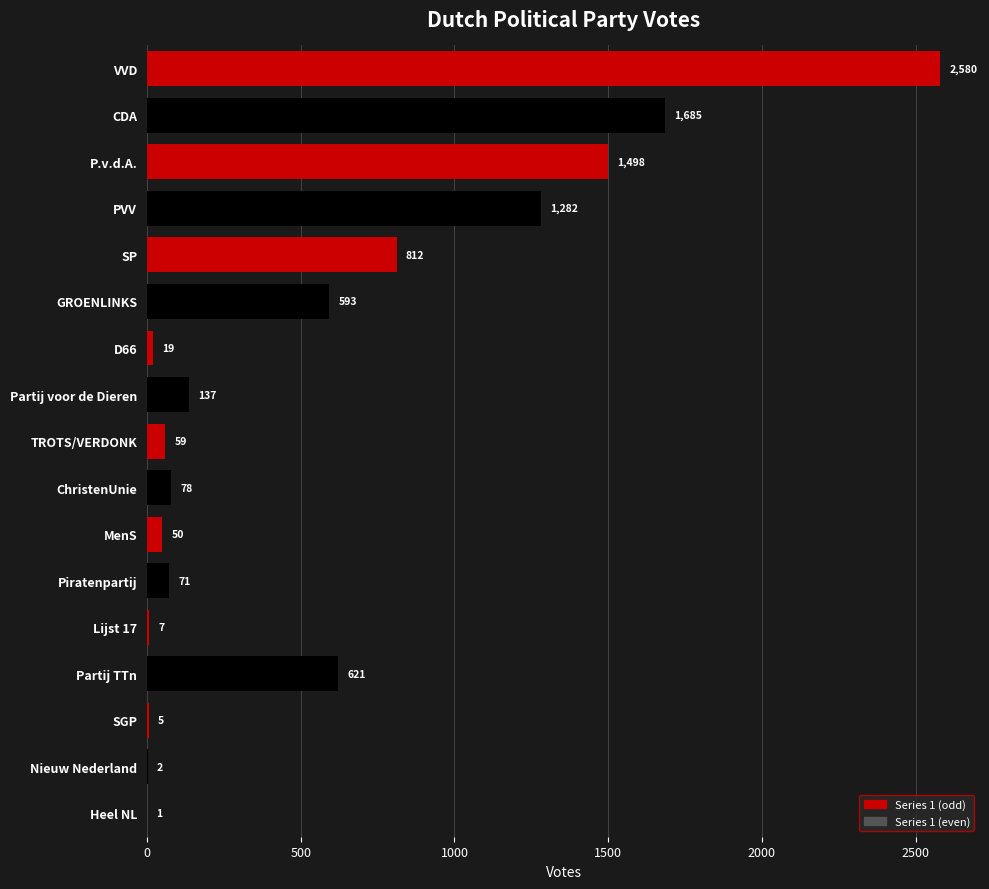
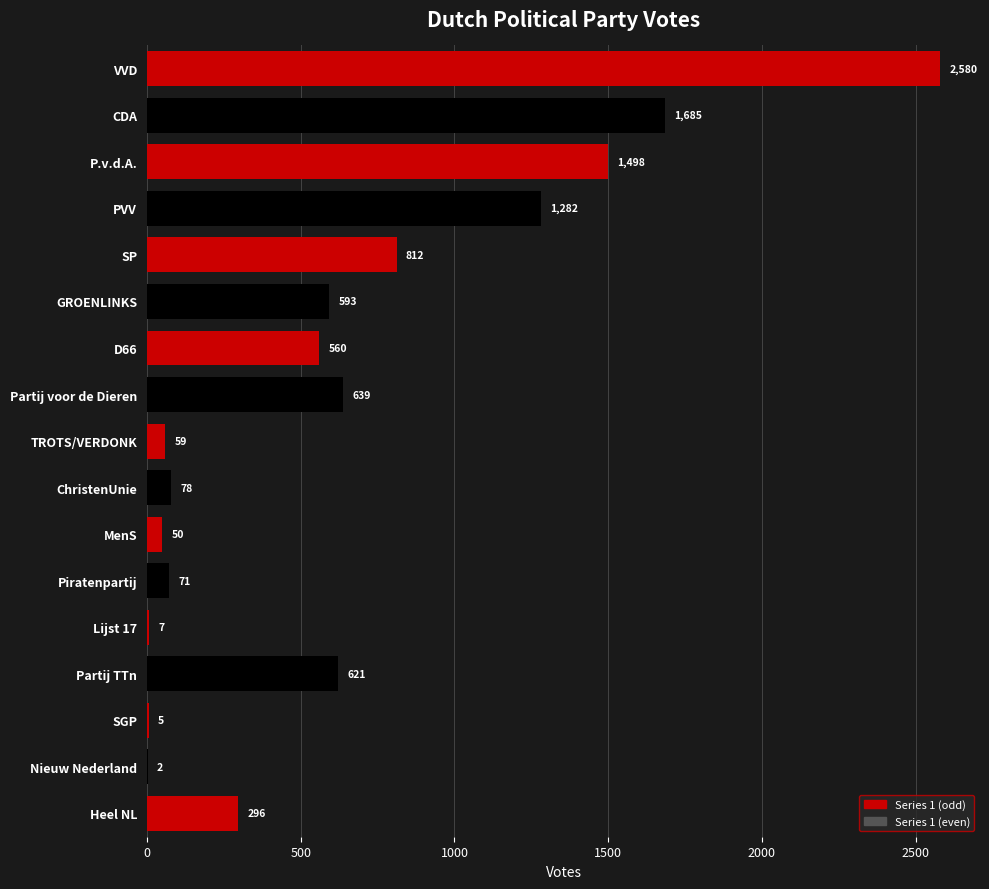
  {
    "VVD": "2,580",
    "CDA": "1,685",
    "P.v.d.A.": "1,498",
    "PVV": "1,282",
    "SP": "812",
    "GROENLINKS": "593",
-   "D66": "19",
-   "Partij voor de Dieren": "137",
+   "D66": "560",
+   "Partij voor de Dieren": "639",
    "TROTS/VERDONK": "59",
    "ChristenUnie": "78",
    "MenS": "50",
    "Piratenpartij": "71",
    "Lijst 17": "7",
    "Partij TTn": "621",
    "SGP": "5",
    "Nieuw Nederland": "2",
-   "Heel NL": "1"
+   "Heel NL": "296"
  }
